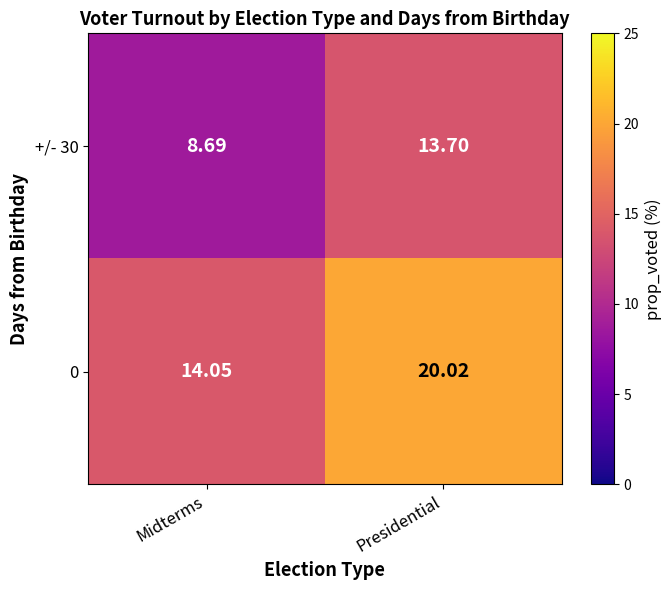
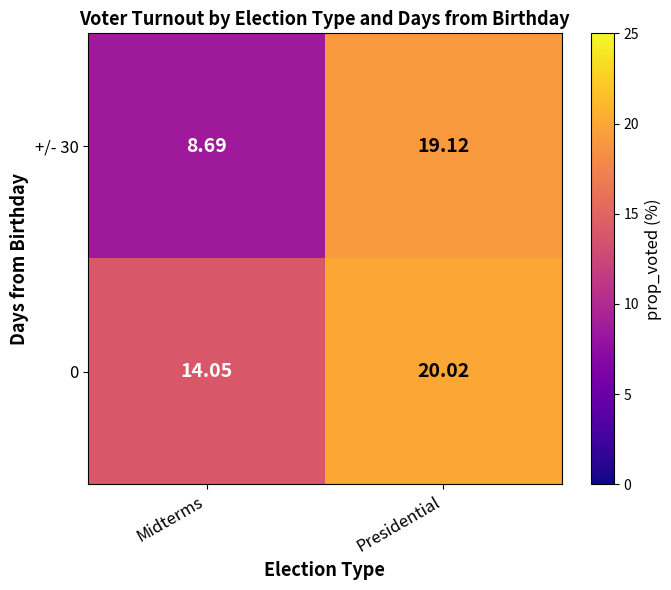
  {
    "+/- 30": {
      "Midterms": 8.69,
-     "Presidential": 13.70
+     "Presidential": 19.12
    },
    "0": {
      "Midterms": 14.05,
      "Presidential": 20.02
    }
  }
